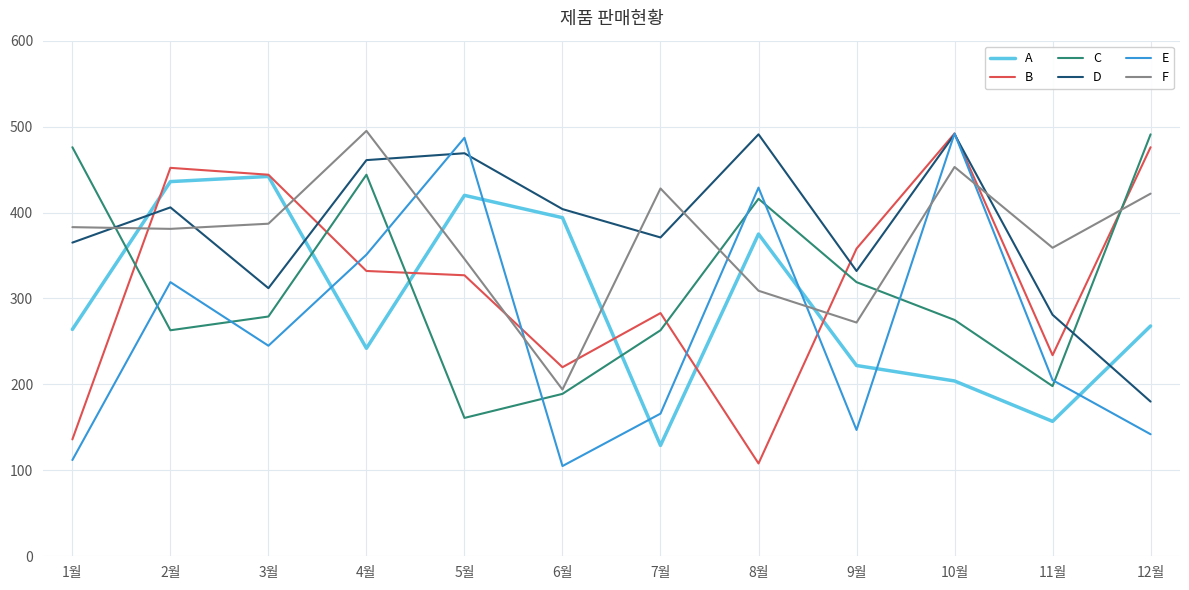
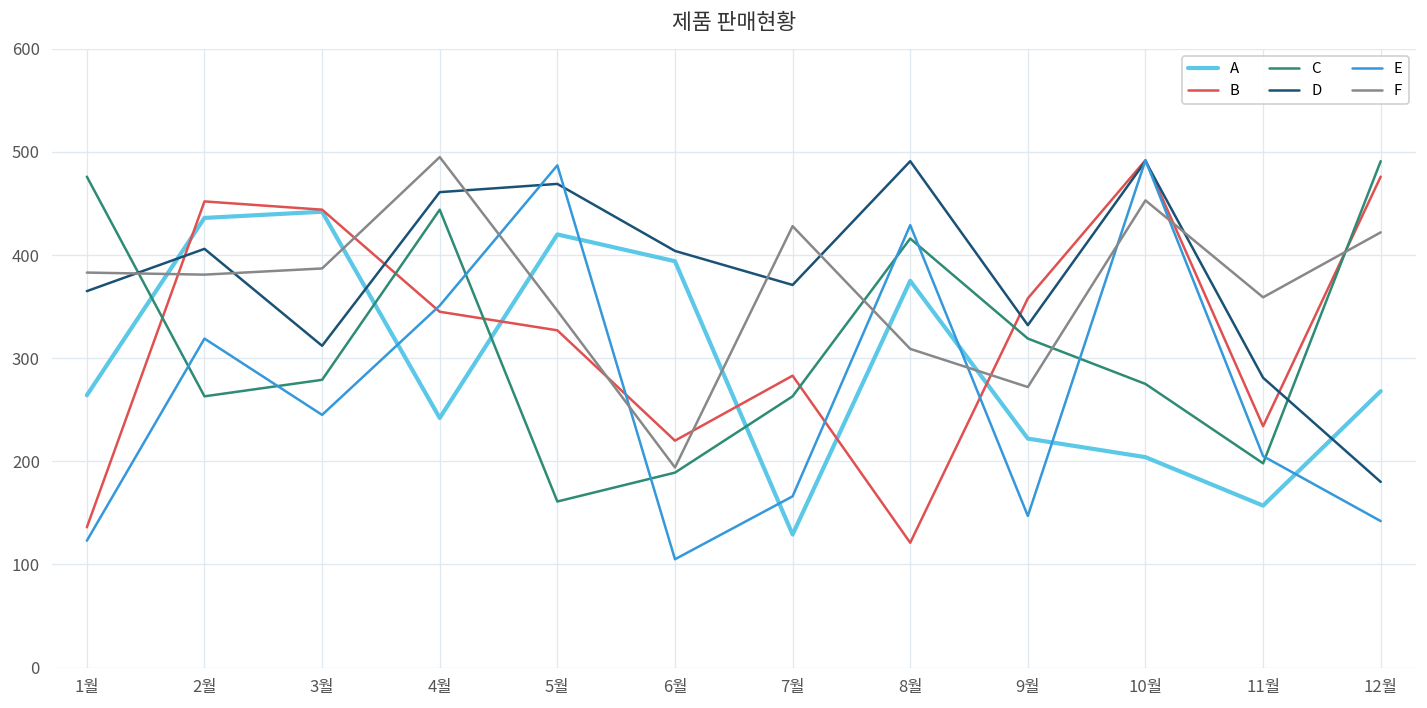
  {
    "A": {
      "1월": 260,
      "2월": 440,
      "4월": 240,
      "5월": 420,
      "6월": 390,
      "7월": 130,
      "8월": 380,
      "9월": 220,
      "10월": 200,
      "11월": 160,
      "12월": 270
    },
    "B": {
      "1월": 140,
      "2월": 450,
-     "4월": 330,
+     "4월": 350,
      "5월": 330,
      "6월": 220,
      "7월": 280,
-     "8월": 110,
+     "8월": 120,
      "9월": 360,
      "11월": 230,
      "12월": 480
    },
    "C": {
      "1월": 480,
      "2월": 260,
      "3월": 280,
      "4월": 440,
      "5월": 160,
      "6월": 190,
      "7월": 260,
      "8월": 420,
      "9월": 320,
      "10월": 280,
      "11월": 200,
      "12월": 490
    },
    "D": {
      "1월": 370,
      "2월": 410,
      "3월": 310,
      "4월": 460,
      "5월": 470,
      "6월": 400,
      "7월": 370,
      "8월": 490,
      "9월": 330,
      "11월": 280,
      "12월": 180
    },
    "E": {
-     "1월": 110,
+     "1월": 120,
      "2월": 320,
      "3월": 250,
      "4월": 350,
      "5월": 490,
      "6월": 110,
      "7월": 170,
      "8월": 430,
      "9월": 150,
      "11월": 210,
      "12월": 140
    },
    "F": {
      "1월": 380,
      "2월": 380,
      "3월": 390,
      "4월": 500,
      "5월": 350,
      "6월": 190,
      "7월": 430,
      "8월": 310,
      "9월": 270,
      "10월": 450,
      "11월": 360,
      "12월": 420
    }
  }
